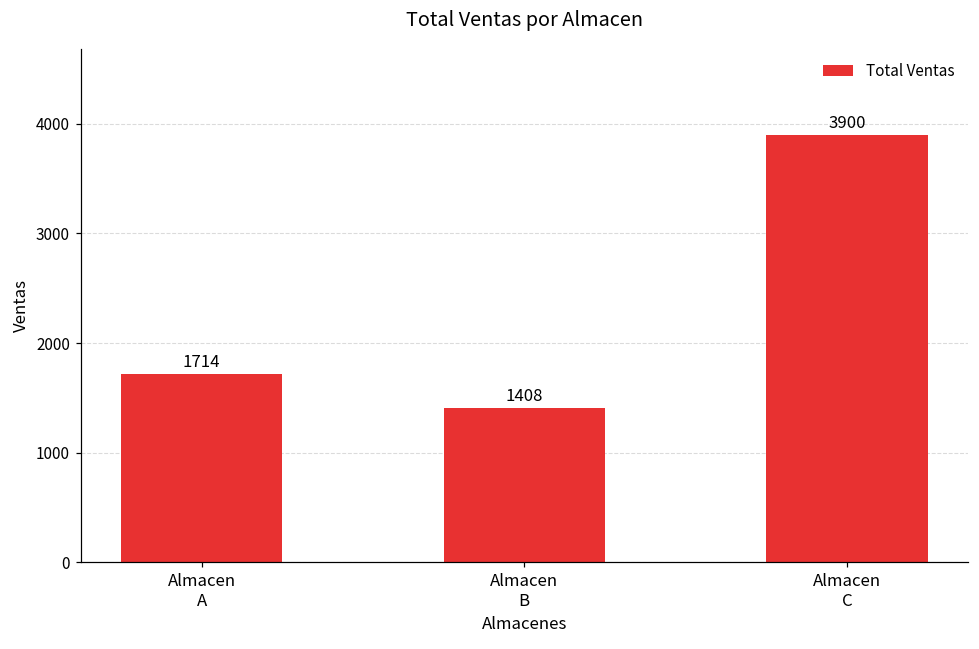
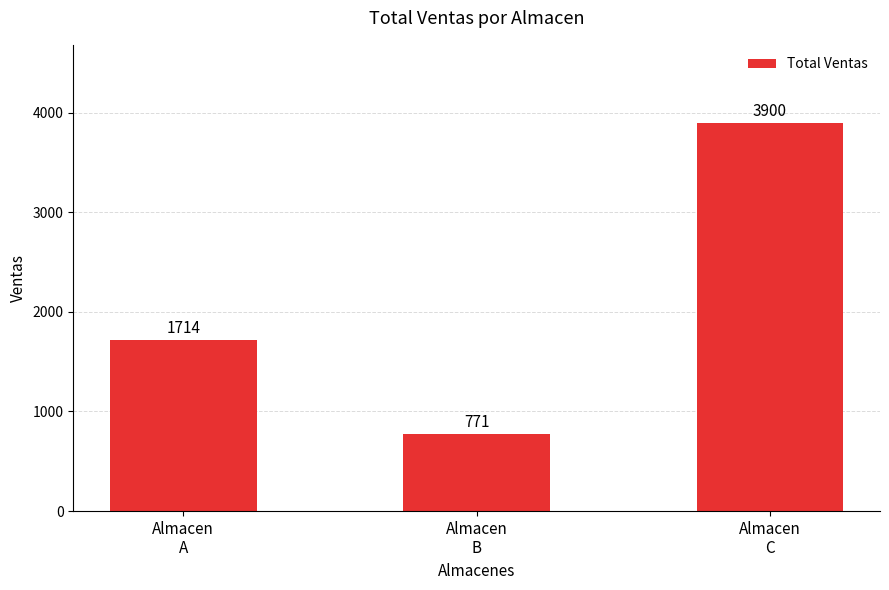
  {
    "Almacen A": 1714,
-   "Almacen B": 1408,
+   "Almacen B": 771,
    "Almacen C": 3900
  }
